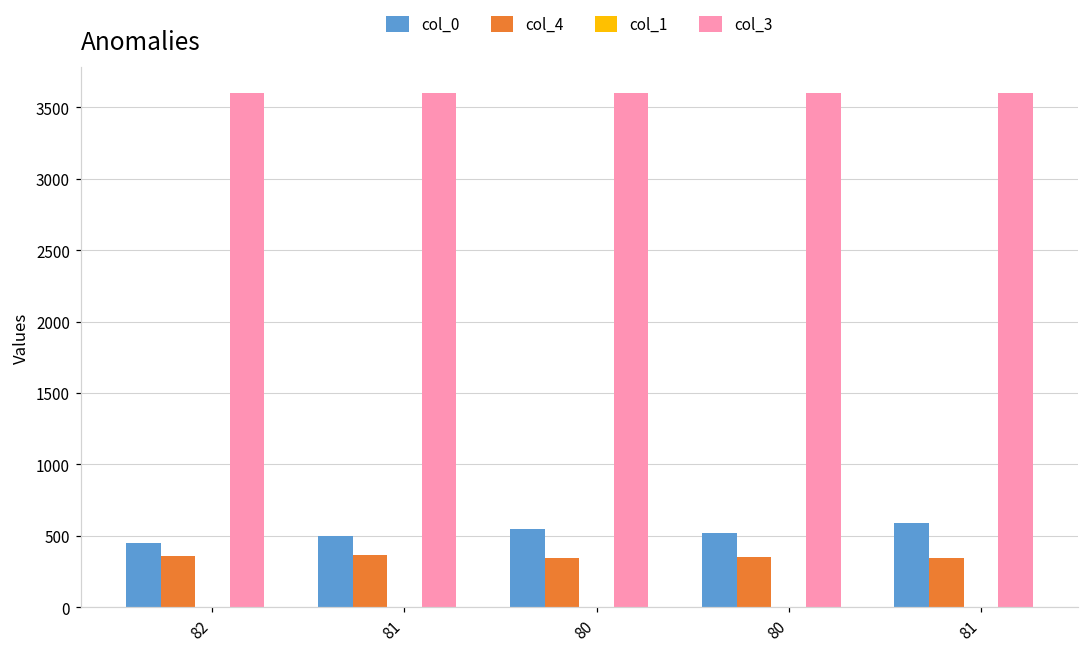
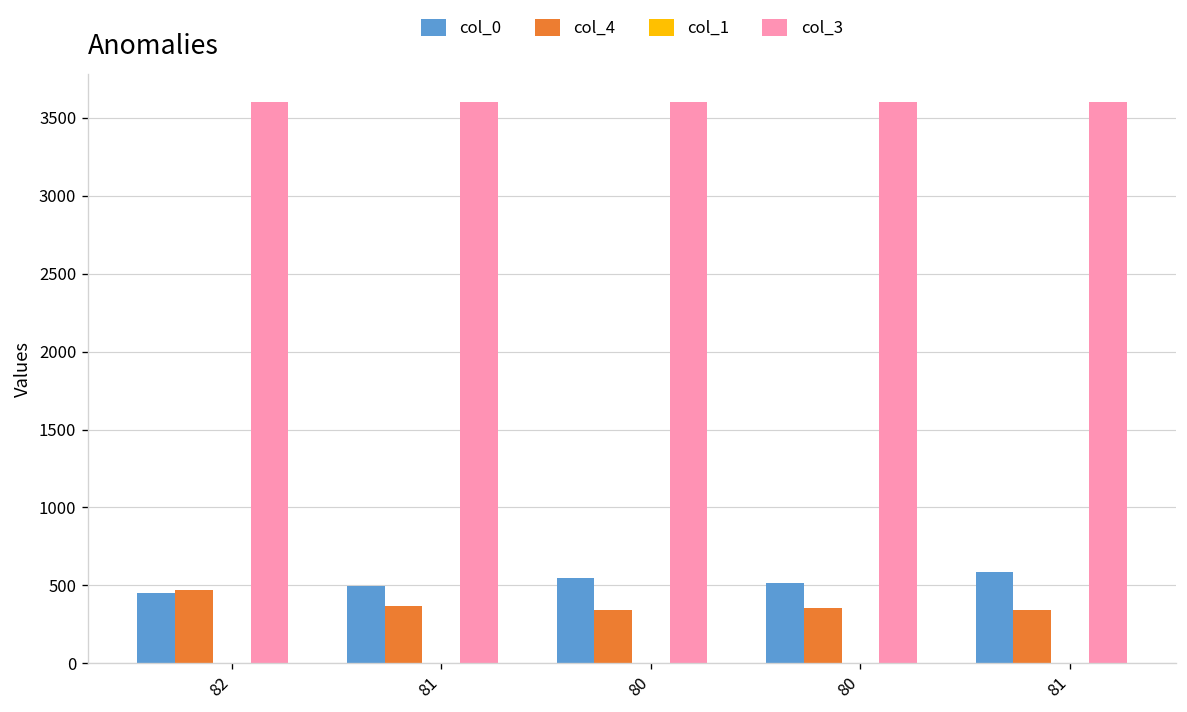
  {
    "col_0": {
      "82": 450
    },
    "col_4": {
-     "82": 360
+     "82": 470
    },
    "col_3": {
      "82": 3600
    }
  }
